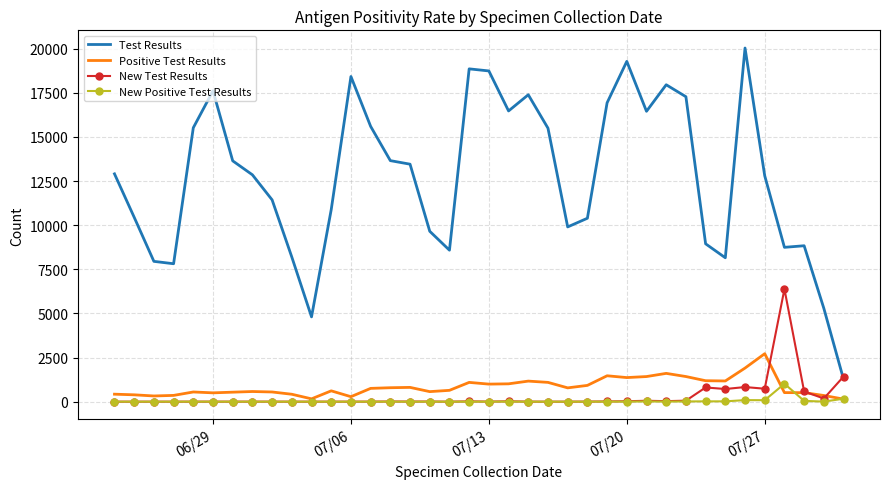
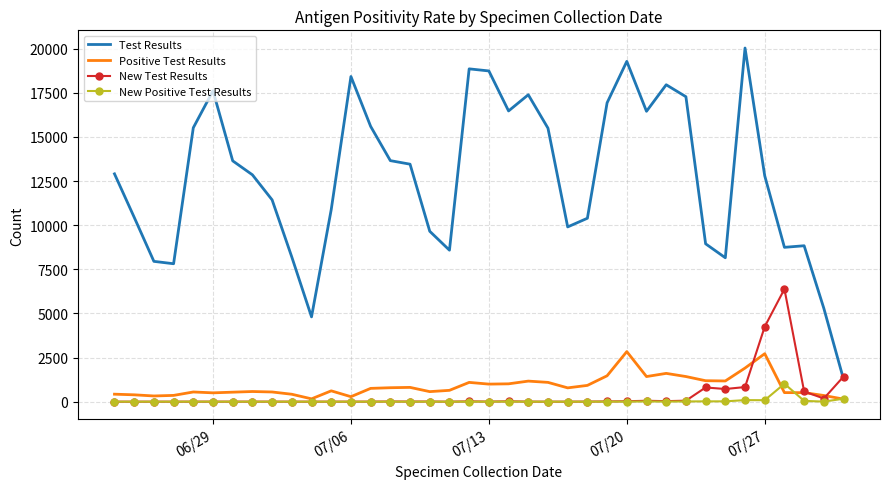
  {
    "Test Results": {
      "07/06": 18400,
      "07/13": 18700,
      "07/20": 19300,
      "07/27": 12800
    },
    "Positive Test Results": {
      "06/29": 500,
      "07/06": 300,
      "07/13": 1000,
-     "07/20": 1400,
+     "07/20": 2800,
      "07/27": 2700
    },
    "New Test Results": {
-     "07/27": 700
+     "07/27": 4200
    },
    "New Positive Test Results": {
      "07/27": 100
    }
  }
